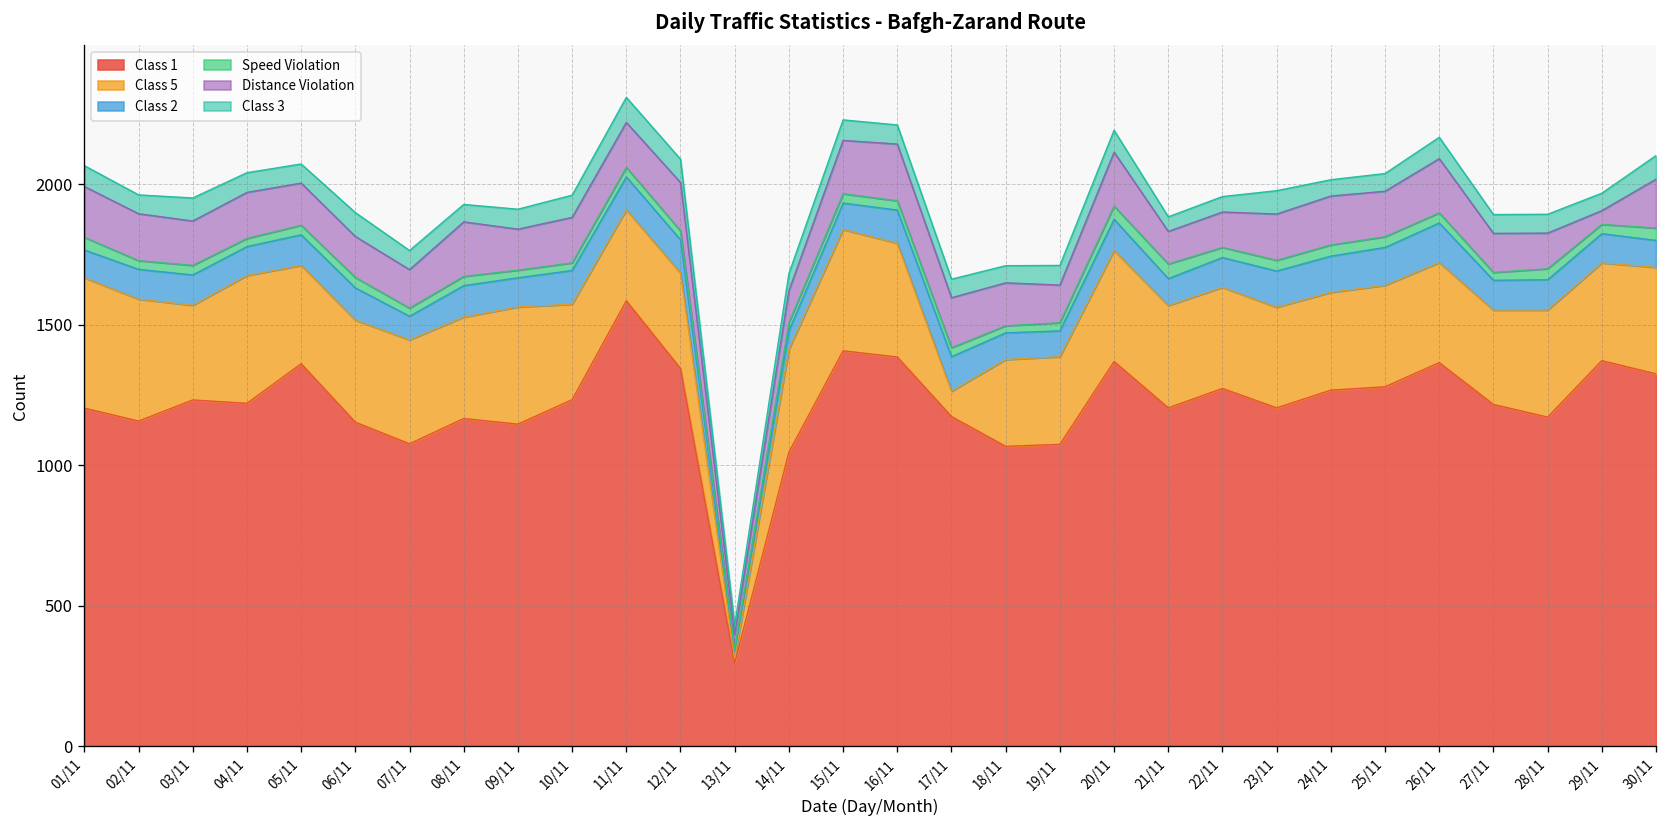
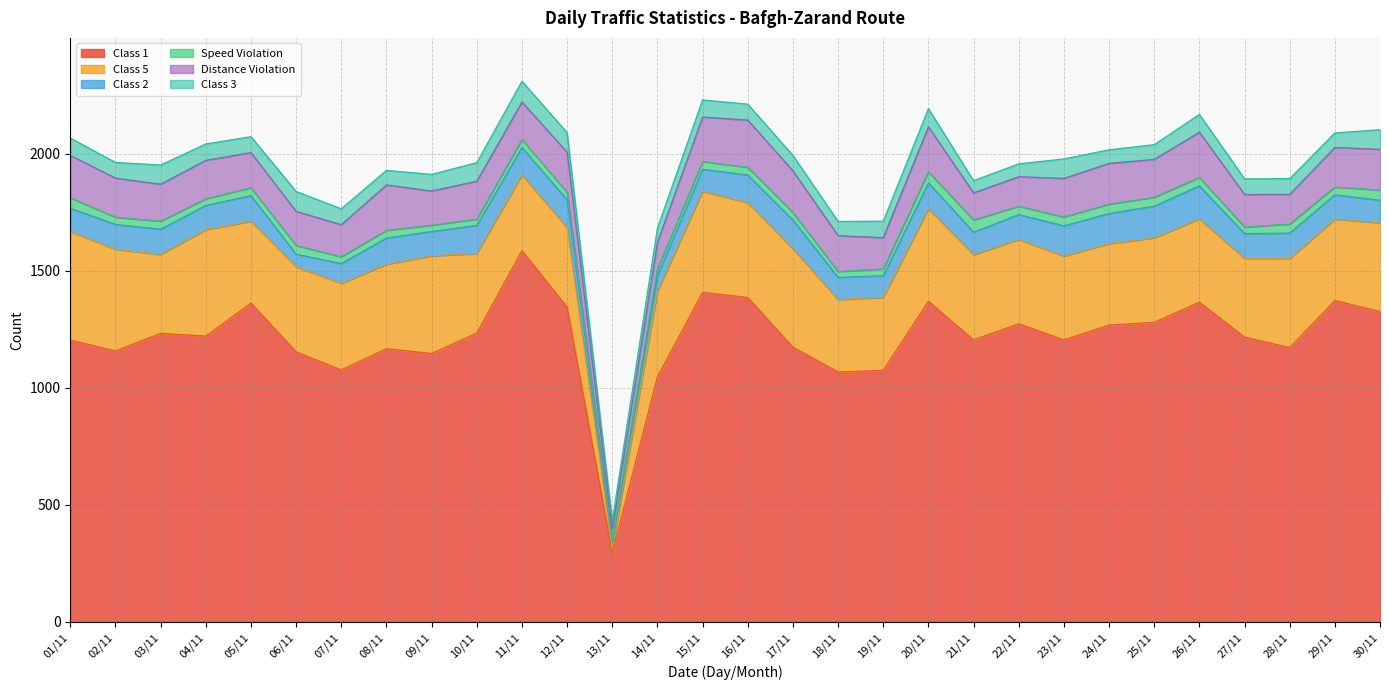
  {
    "Class 1": {
      "01/11": 1200,
      "02/11": 1160,
      "03/11": 1230,
      "04/11": 1220,
      "05/11": 1360,
      "06/11": 1150,
      "07/11": 1080,
      "08/11": 1170,
      "09/11": 1150,
      "10/11": 1230,
      "11/11": 1590,
      "12/11": 1350,
      "13/11": 300,
      "14/11": 1050,
      "15/11": 1410,
      "16/11": 1390,
      "17/11": 1170,
      "18/11": 1070,
      "19/11": 1080,
      "20/11": 1370,
      "21/11": 1210,
      "22/11": 1270,
      "23/11": 1210,
      "24/11": 1270,
      "25/11": 1280,
      "26/11": 1370,
      "27/11": 1220,
      "28/11": 1170,
      "29/11": 1370,
      "30/11": 1330
    },
    "Class 5": {
      "01/11": 460,
      "02/11": 430,
      "03/11": 340,
      "04/11": 460,
      "05/11": 350,
      "06/11": 360,
      "07/11": 370,
      "08/11": 360,
      "09/11": 420,
      "10/11": 340,
      "11/11": 320,
      "12/11": 340,
      "13/11": 20,
      "14/11": 370,
      "15/11": 430,
      "16/11": 410,
-     "17/11": 90,
+     "17/11": 420,
      "18/11": 310,
      "19/11": 310,
      "20/11": 400,
      "21/11": 360,
      "22/11": 360,
      "23/11": 360,
      "24/11": 350,
      "25/11": 360,
      "26/11": 360,
      "27/11": 340,
      "28/11": 380,
      "29/11": 350,
      "30/11": 380
    },
    "Class 2": {
      "01/11": 100,
      "02/11": 110,
      "03/11": 110,
      "04/11": 100,
      "05/11": 110,
-     "06/11": 120,
+     "06/11": 50,
      "07/11": 80,
      "08/11": 110,
      "09/11": 100,
      "10/11": 120,
      "11/11": 120,
      "12/11": 120,
      "14/11": 70,
      "15/11": 90,
      "16/11": 120,
      "17/11": 120,
      "18/11": 100,
      "19/11": 90,
      "20/11": 110,
      "21/11": 100,
      "22/11": 110,
      "23/11": 130,
      "24/11": 130,
      "25/11": 140,
      "26/11": 140,
      "27/11": 110,
      "28/11": 110,
      "29/11": 100,
      "30/11": 100
    },
    "Distance Violation": {
      "01/11": 180,
      "02/11": 170,
      "03/11": 160,
      "04/11": 160,
      "05/11": 150,
      "06/11": 150,
      "07/11": 140,
      "08/11": 190,
      "09/11": 150,
      "10/11": 160,
      "11/11": 160,
      "12/11": 170,
      "13/11": 50,
      "14/11": 110,
      "15/11": 190,
      "16/11": 200,
      "17/11": 180,
      "18/11": 150,
      "19/11": 130,
      "20/11": 190,
      "21/11": 120,
      "22/11": 130,
      "23/11": 170,
      "24/11": 170,
      "25/11": 160,
      "26/11": 190,
      "27/11": 140,
      "28/11": 130,
-     "29/11": 50,
+     "29/11": 170,
      "30/11": 170
    }
  }
